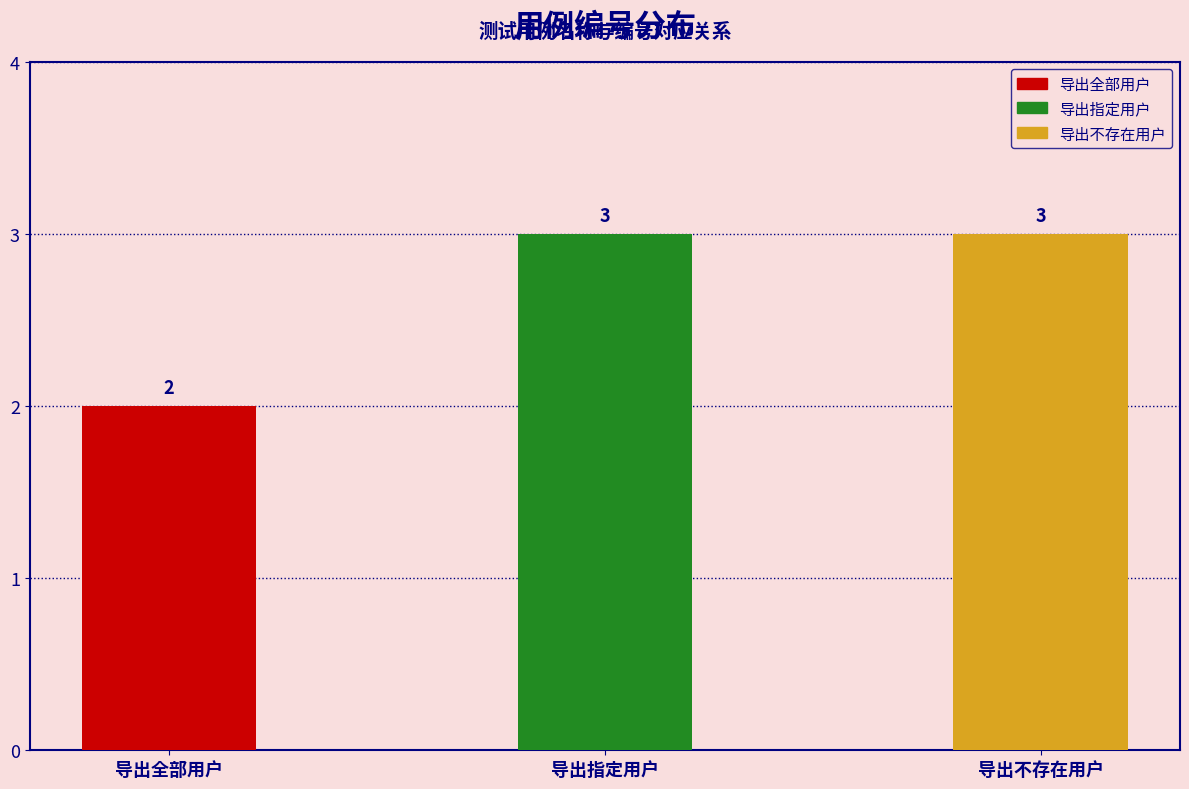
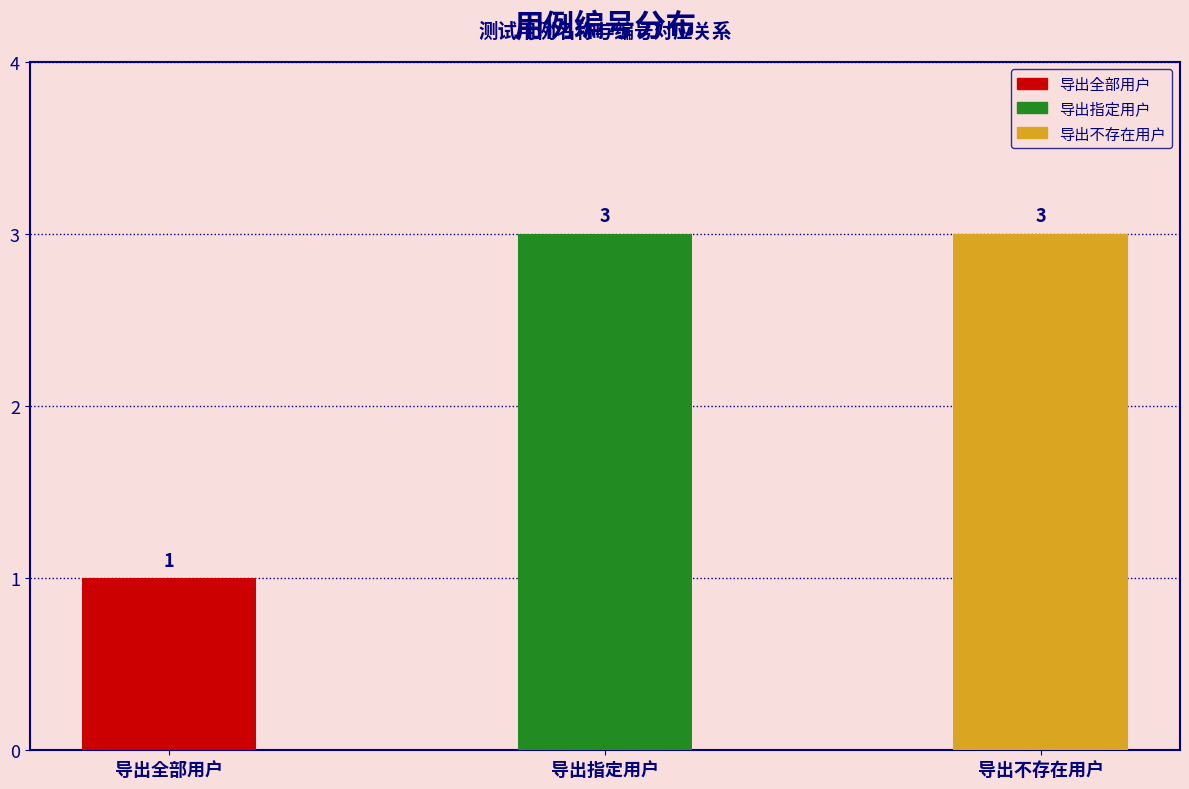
  {
-   "导出全部用户": 2,
+   "导出全部用户": 1,
    "导出指定用户": 3,
    "导出不存在用户": 3
  }
